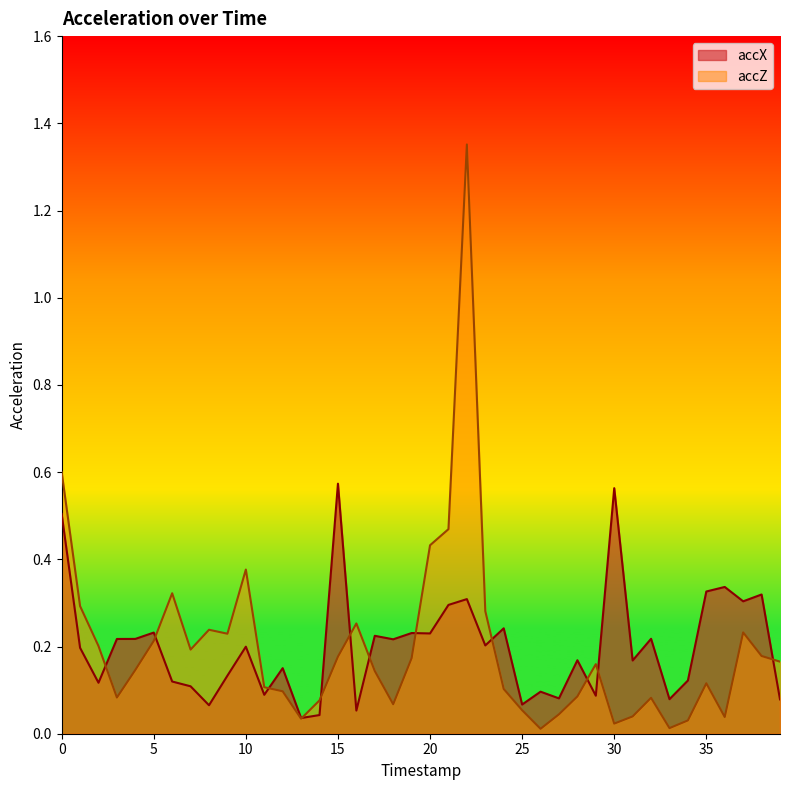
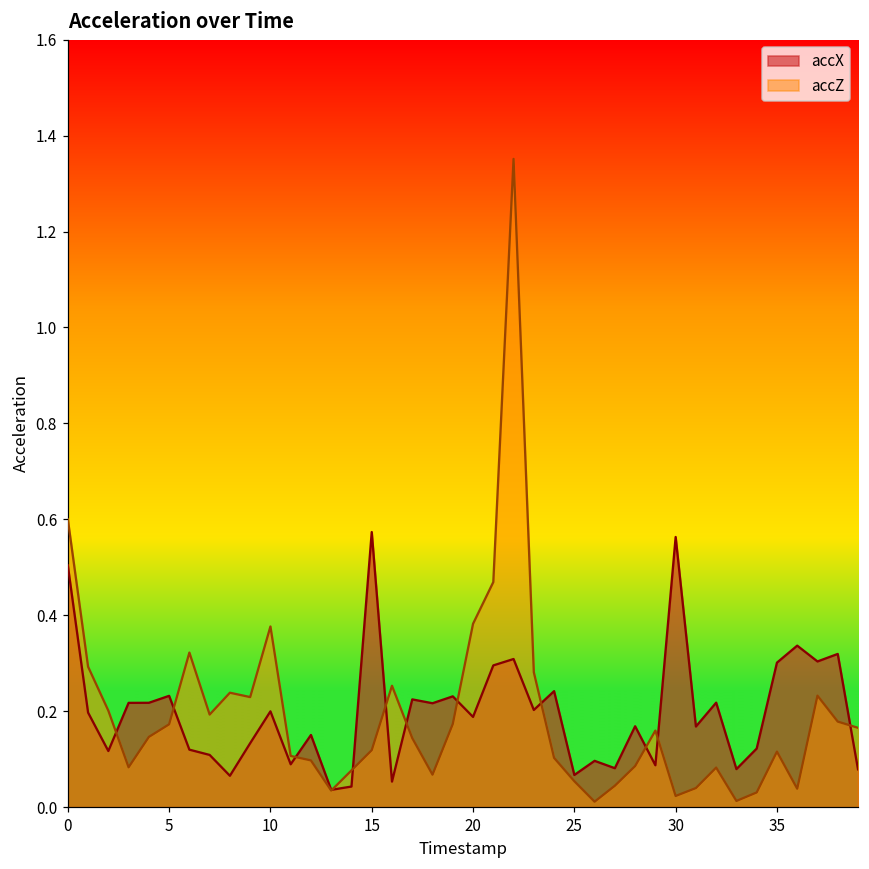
  {
    "accX": {
      "0": 0.50,
      "5": 0.23,
      "10": 0.20,
      "15": 0.57,
-     "20": 0.23,
+     "20": 0.19,
      "25": 0.07,
      "30": 0.56,
-     "35": 0.33
+     "35": 0.30
    },
    "accZ": {
      "0": 0.60,
-     "5": 0.21,
+     "5": 0.17,
      "10": 0.38,
-     "15": 0.18,
-     "20": 0.43,
+     "15": 0.12,
+     "20": 0.38,
      "25": 0.05,
      "30": 0.02,
      "35": 0.12
    }
  }
